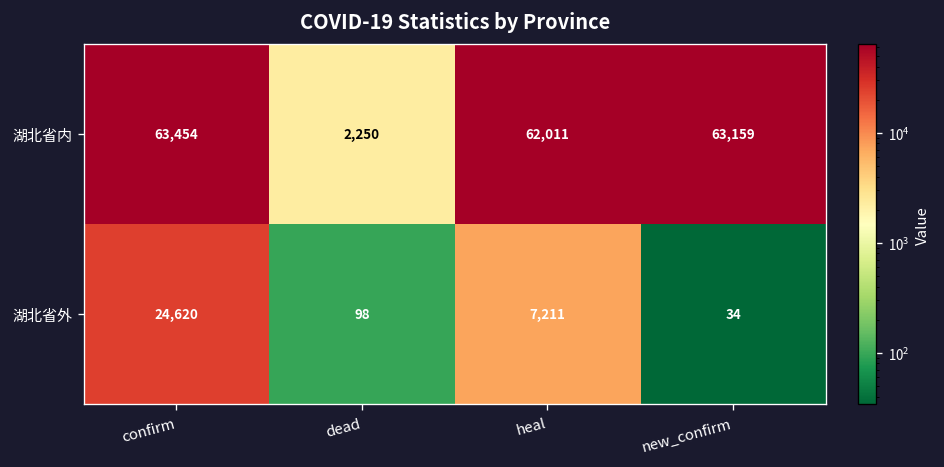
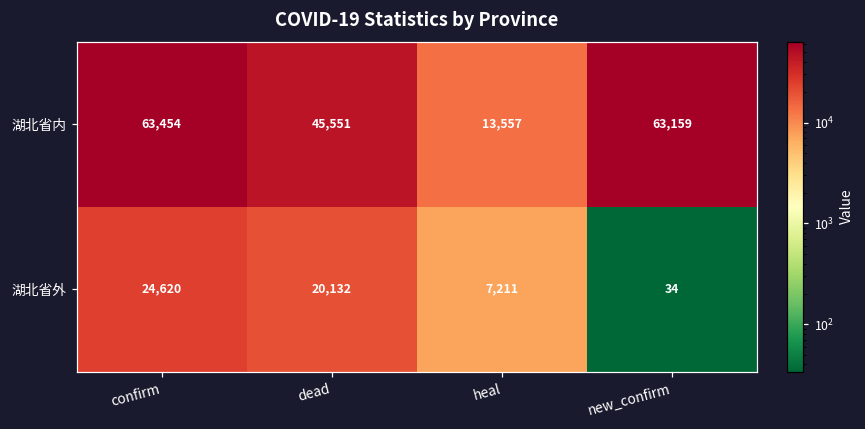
  {
    "湖北省内": {
      "confirm": "63,454",
-     "dead": "2,250",
-     "heal": "62,011",
+     "dead": "45,551",
+     "heal": "13,557",
      "new_confirm": "63,159"
    },
    "湖北省外": {
      "confirm": "24,620",
-     "dead": "98",
+     "dead": "20,132",
      "heal": "7,211",
      "new_confirm": "34"
    }
  }
